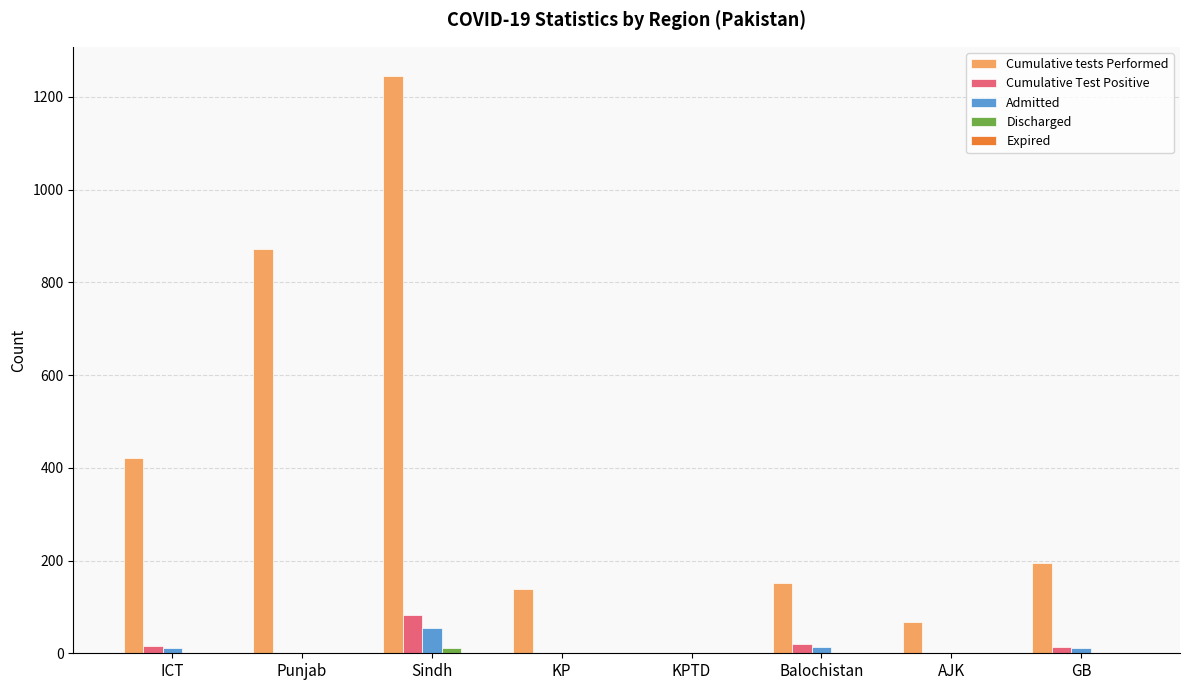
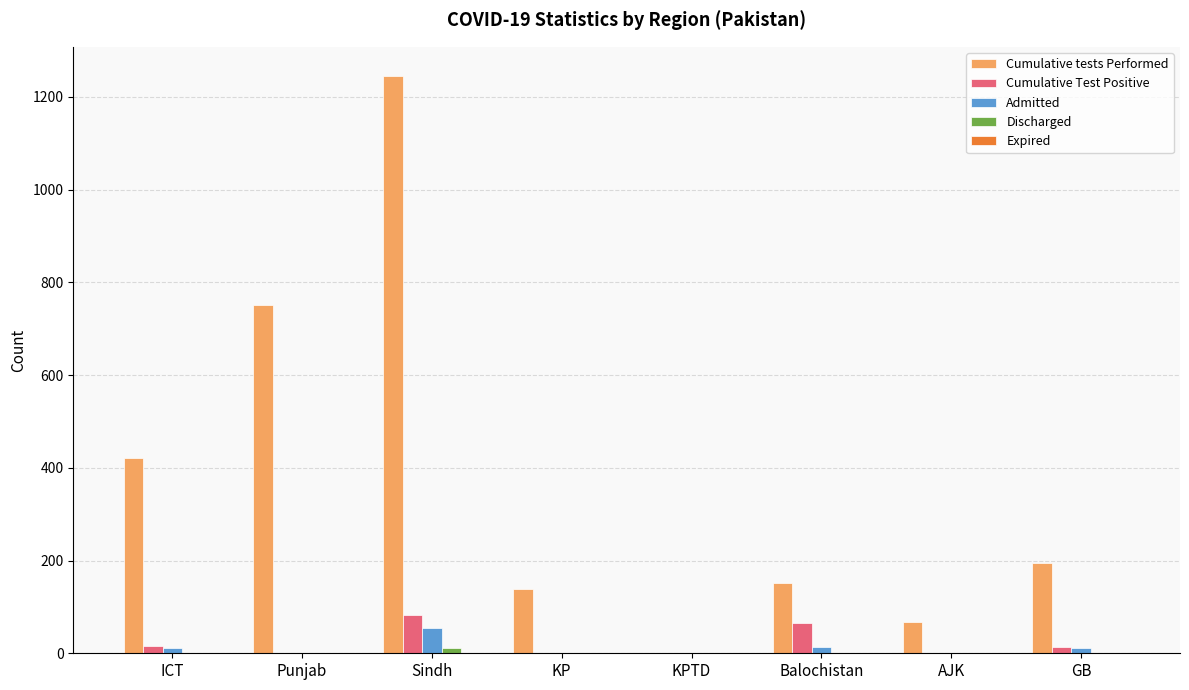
  {
    "Cumulative tests Performed": {
      "ICT": 420,
-     "Punjab": 870,
+     "Punjab": 750,
      "Sindh": 1250,
      "KP": 140,
      "KPTD": 0,
      "Balochistan": 150,
      "AJK": 70,
      "GB": 200
    },
    "Cumulative Test Positive": {
      "ICT": 20,
      "Punjab": 0,
      "Sindh": 80,
      "KP": 0,
      "KPTD": 0,
-     "Balochistan": 20,
+     "Balochistan": 70,
      "AJK": 0,
      "GB": 10
    },
    "Admitted": {
      "ICT": 10,
      "Punjab": 0,
      "Sindh": 60,
      "KP": 0,
      "KPTD": 0,
      "Balochistan": 10,
      "AJK": 0,
      "GB": 10
    },
    "Discharged": {
      "ICT": 0,
      "Punjab": 0,
      "Sindh": 10,
      "KP": 0,
      "KPTD": 0,
      "Balochistan": 0,
      "AJK": 0,
      "GB": 0
    },
    "Expired": {
      "ICT": 0,
      "Punjab": 0,
      "KP": 0,
      "KPTD": 0,
      "Balochistan": 0,
      "AJK": 0,
      "GB": 0
    }
  }
